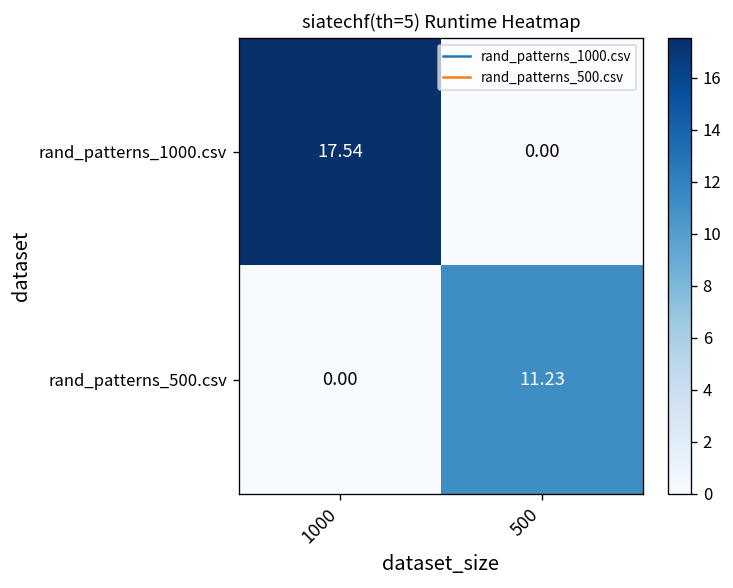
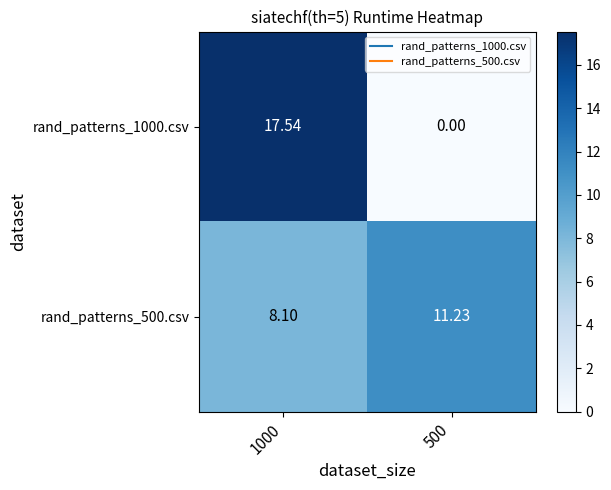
  {
    "rand_patterns_1000.csv": {
      "1000": 17.54,
      "500": 0.00
    },
    "rand_patterns_500.csv": {
-     "1000": 0.00,
+     "1000": 8.10,
      "500": 11.23
    }
  }
